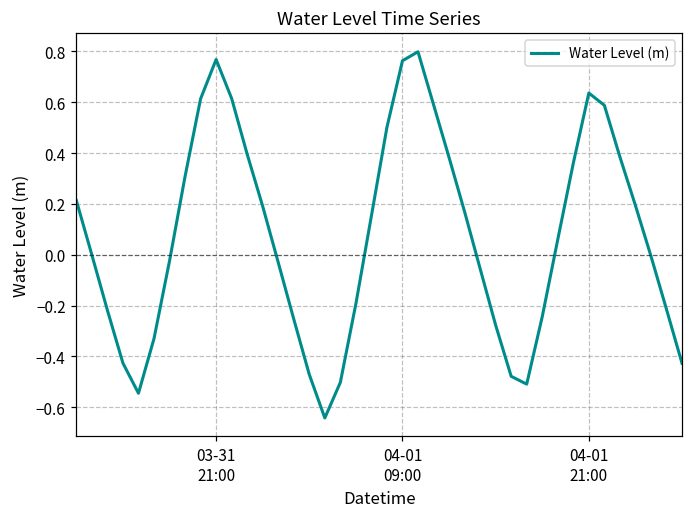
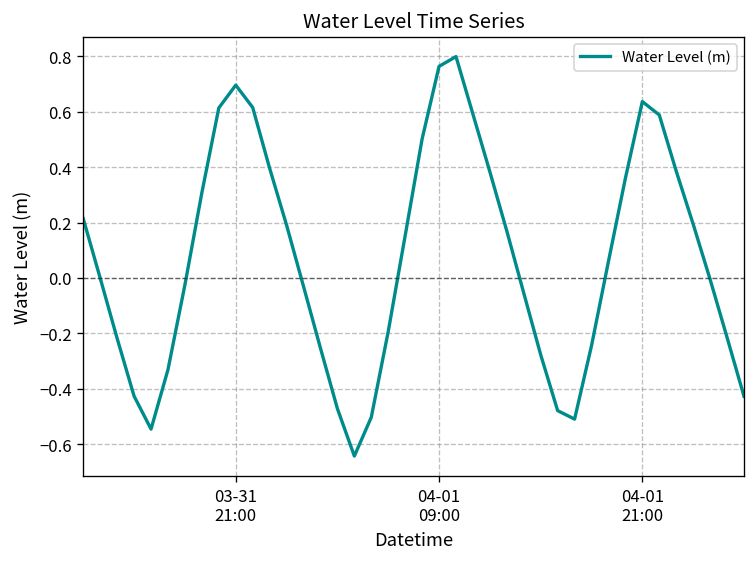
  {
-   "03-31 21:00": 0.77,
+   "03-31 21:00": 0.70,
    "04-01 09:00": 0.76,
    "04-01 21:00": 0.64
  }
